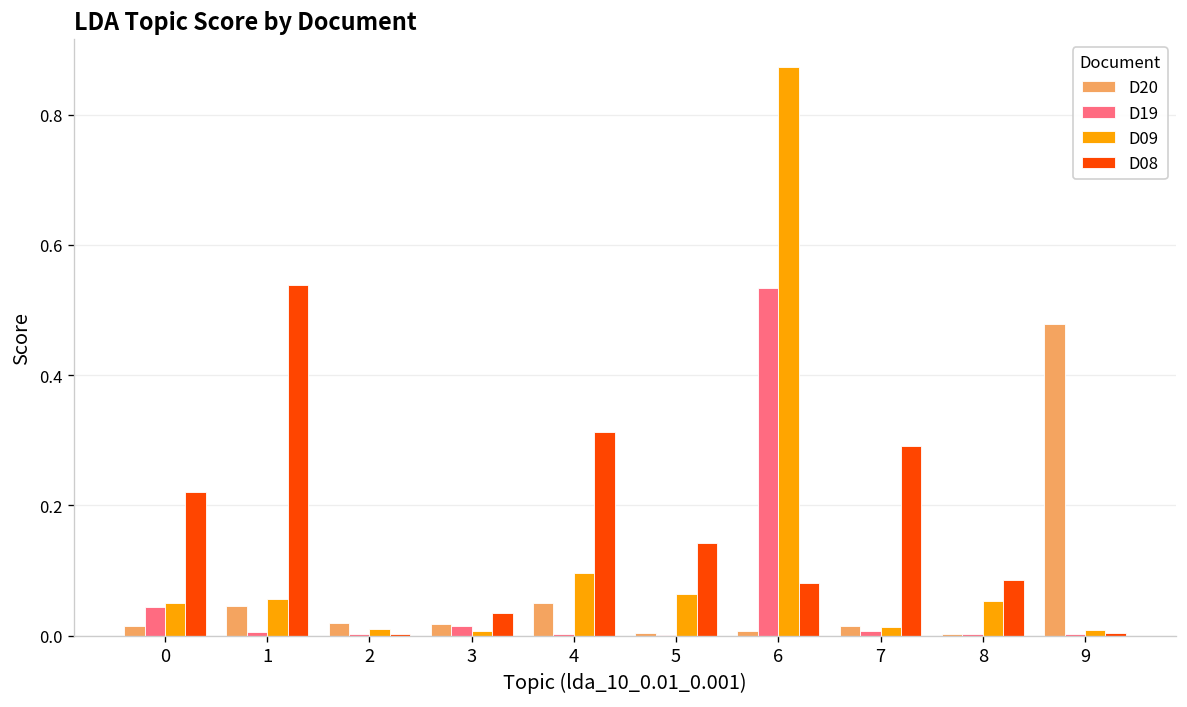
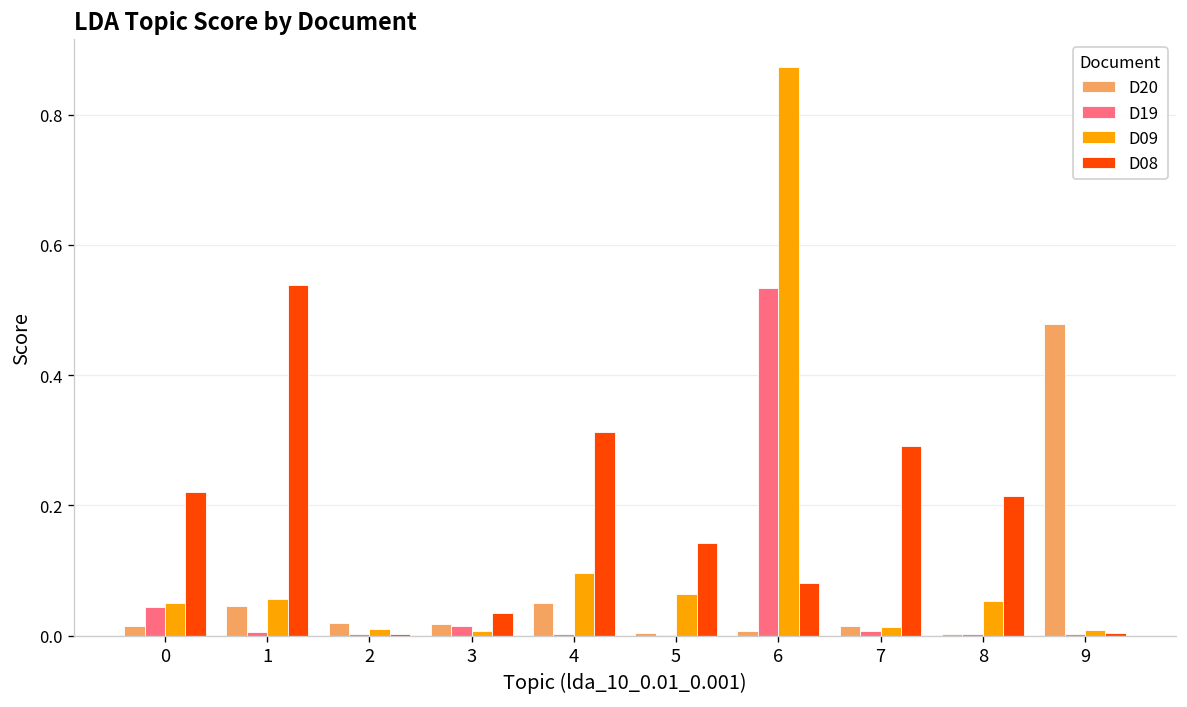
  {
    "D20": {
      "0": 0.01,
      "1": 0.05,
      "2": 0.02,
      "3": 0.02,
      "4": 0.05,
      "6": 0.01,
      "7": 0.02,
      "9": 0.48
    },
    "D19": {
      "0": 0.04,
      "1": 0.01,
      "3": 0.02,
      "6": 0.53,
      "7": 0.01
    },
    "D09": {
      "0": 0.05,
      "1": 0.06,
      "2": 0.01,
      "3": 0.01,
      "4": 0.10,
      "5": 0.06,
      "6": 0.87,
      "7": 0.01,
      "8": 0.05,
      "9": 0.01
    },
    "D08": {
      "0": 0.22,
      "1": 0.54,
      "3": 0.03,
      "4": 0.31,
      "5": 0.14,
      "6": 0.08,
      "7": 0.29,
-     "8": 0.09,
+     "8": 0.21,
      "9": 0.00
    }
  }
